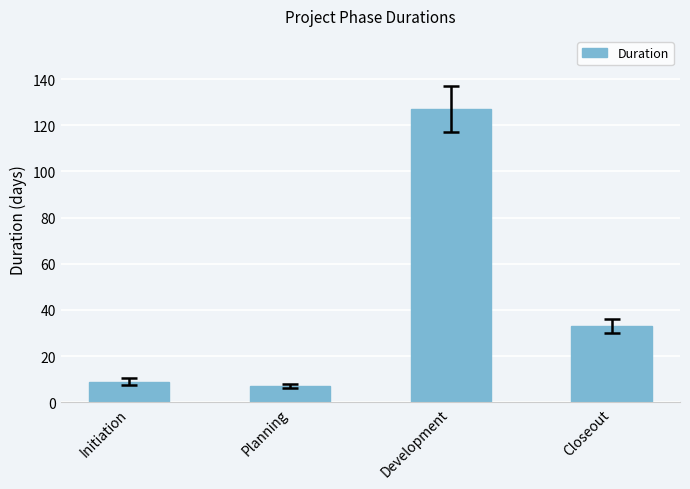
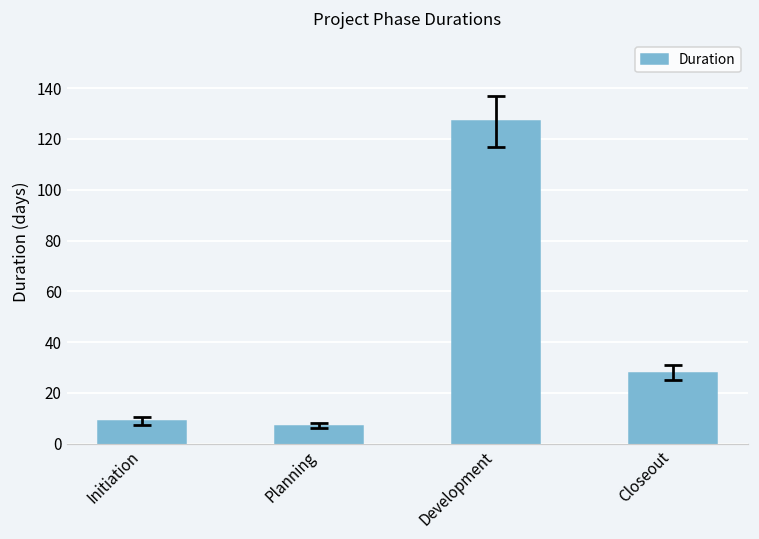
  {
    "Duration": {
      "Initiation": 9,
      "Planning": 7,
      "Development": 127,
-     "Closeout": 33
+     "Closeout": 28
    }
  }
